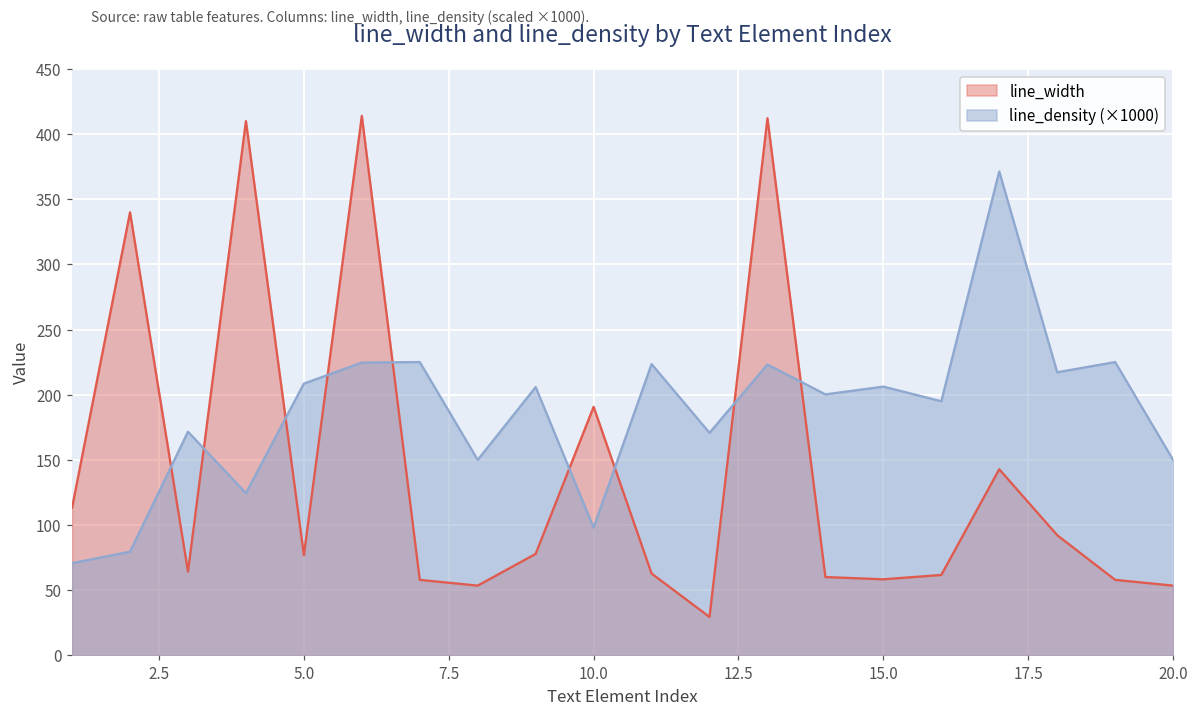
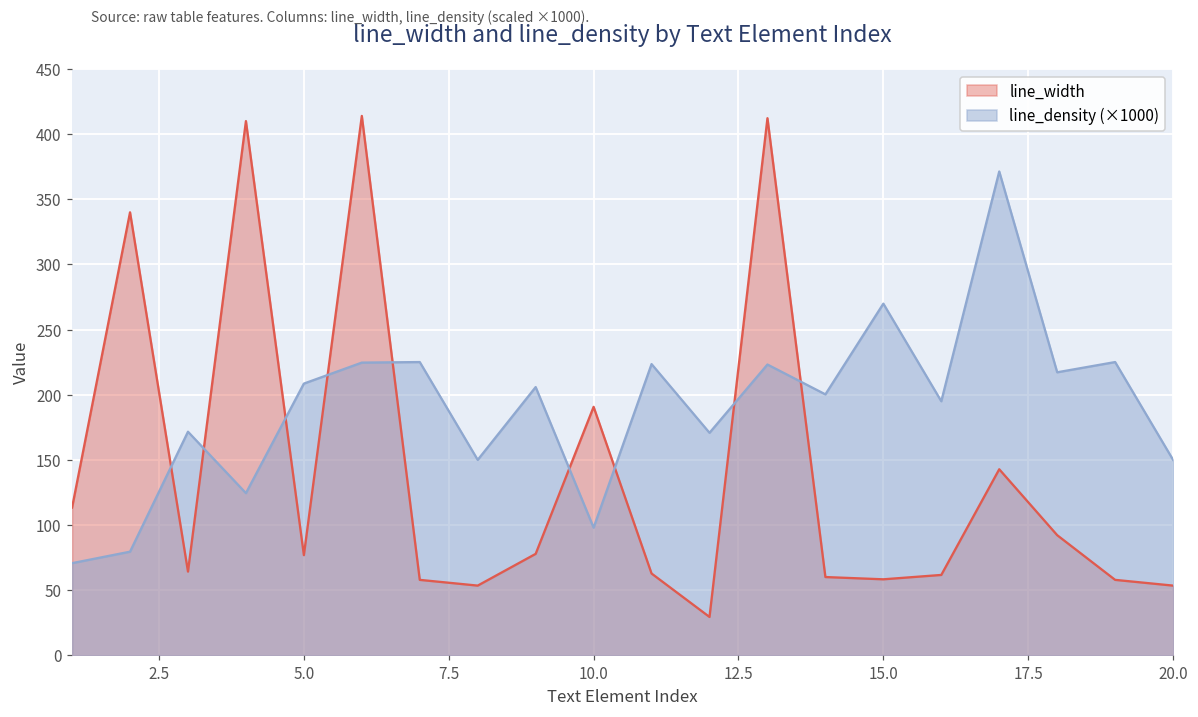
  {
    "line_width": {
      "5.0": 77,
      "10.0": 191,
      "15.0": 58,
      "20.0": 53
    },
    "line_density (×1000)": {
      "5.0": 208,
      "10.0": 98,
-     "15.0": 206,
+     "15.0": 270,
      "20.0": 150
    }
  }
